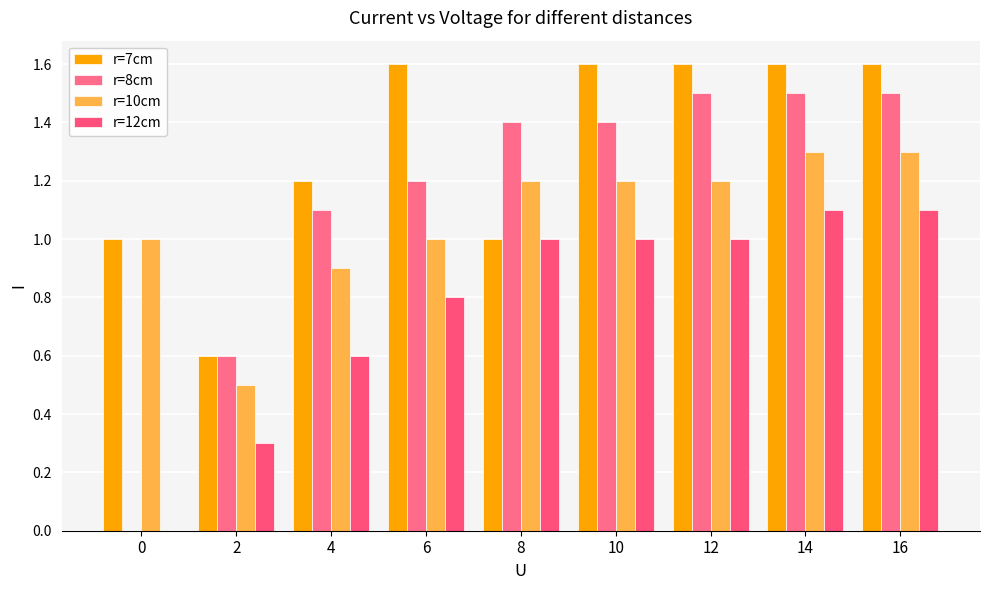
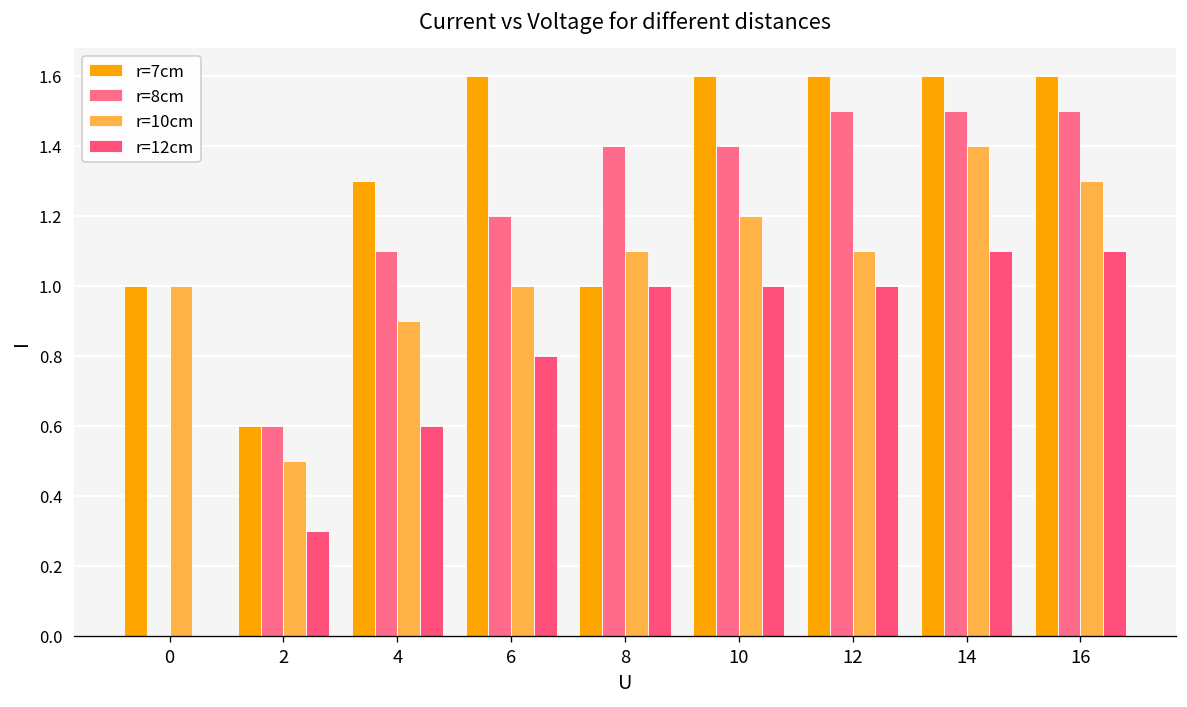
  {
    "r=7cm": {
      "0": 1.0,
      "2": 0.6,
-     "4": 1.2,
+     "4": 1.3,
      "6": 1.6,
      "8": 1.0,
      "10": 1.6,
      "12": 1.6,
      "14": 1.6,
      "16": 1.6
    },
    "r=10cm": {
      "0": 1.0,
      "2": 0.5,
      "4": 0.9,
      "6": 1.0,
-     "8": 1.2,
+     "8": 1.1,
      "10": 1.2,
-     "12": 1.2,
-     "14": 1.3,
+     "12": 1.1,
+     "14": 1.4,
      "16": 1.3
    }
  }
